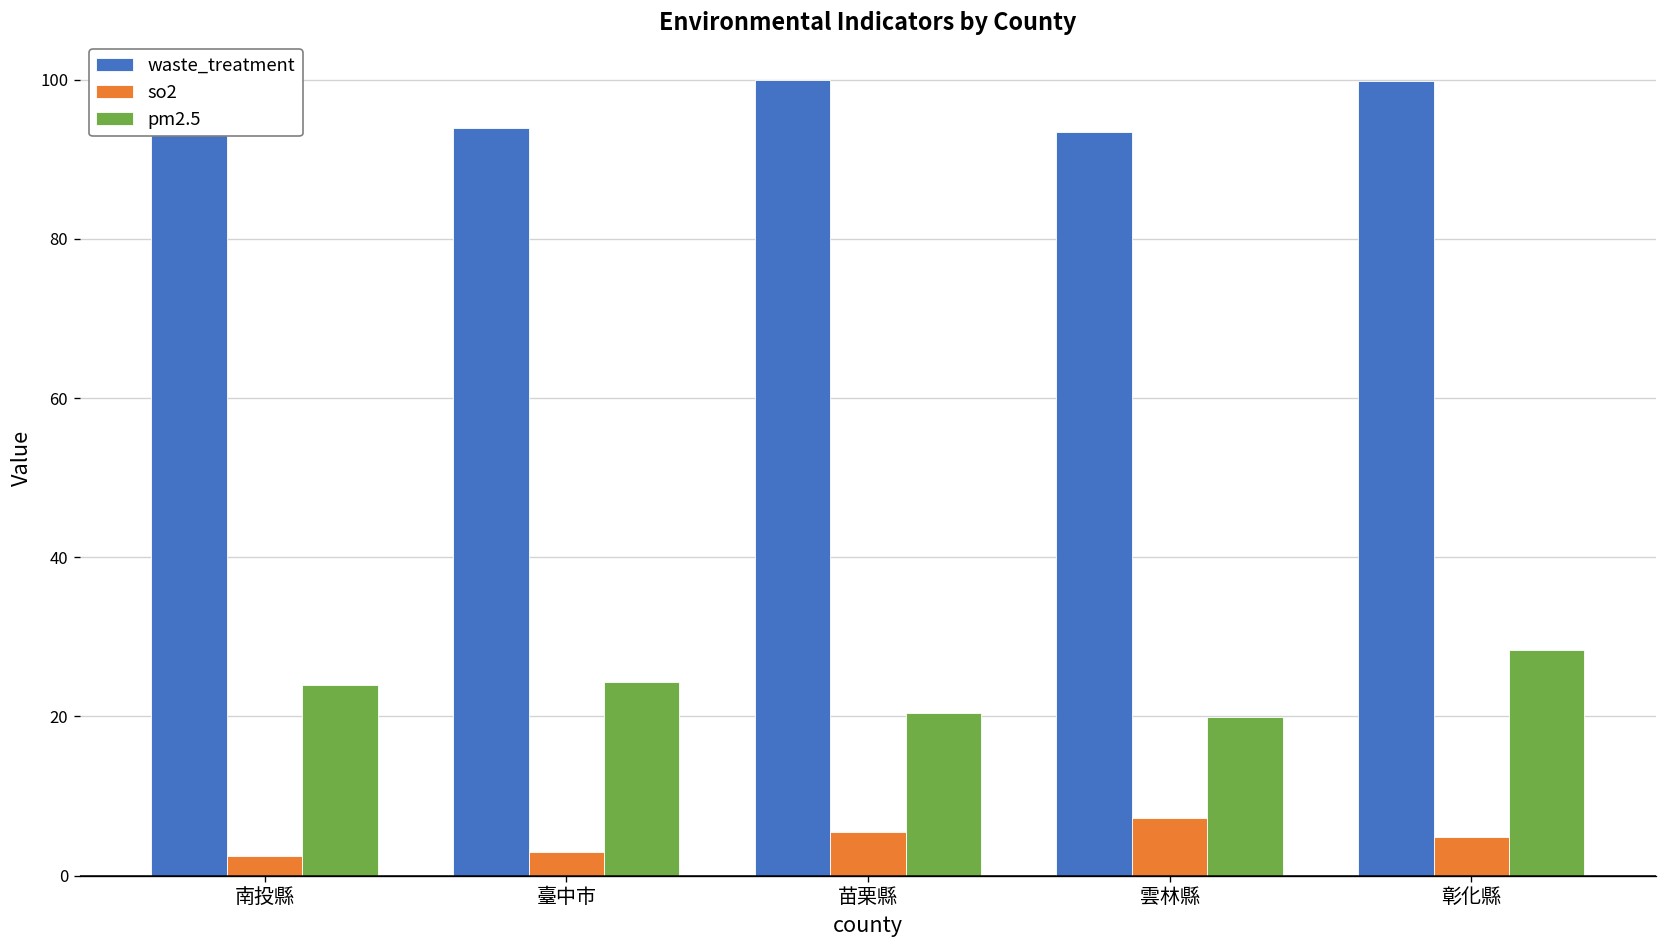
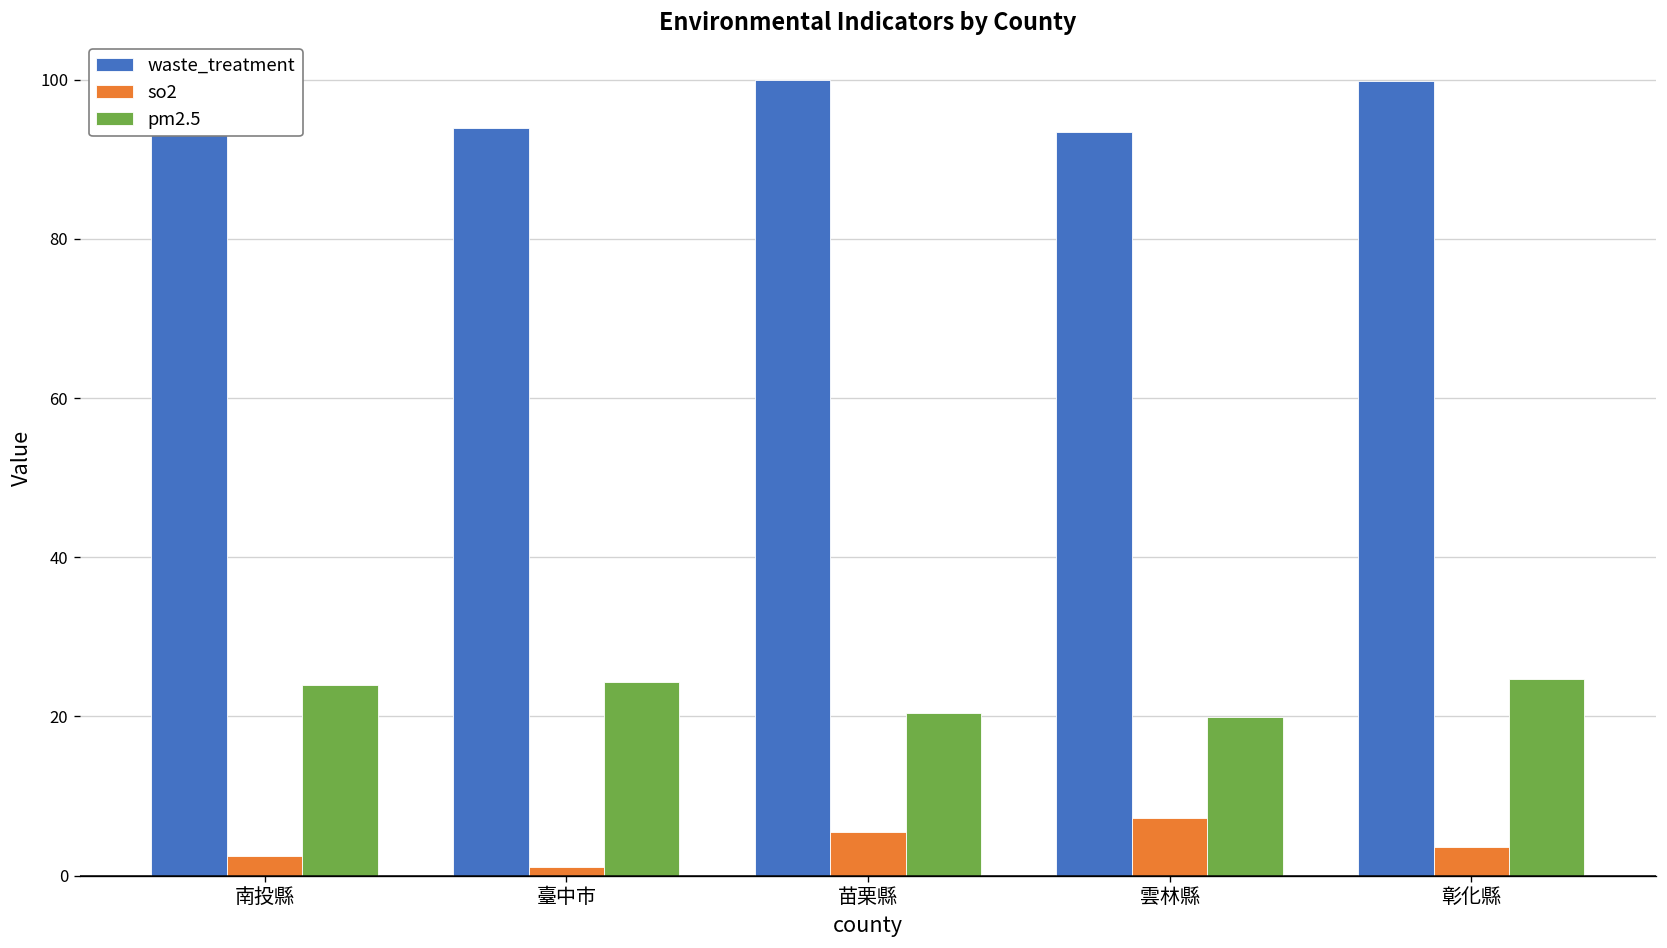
  {
    "waste_treatment": {
      "臺中市": 94,
      "苗栗縣": 100,
      "雲林縣": 93,
      "彰化縣": 100
    },
    "so2": {
      "南投縣": 2,
-     "臺中市": 3,
+     "臺中市": 1,
      "苗栗縣": 5,
      "雲林縣": 7,
-     "彰化縣": 5
+     "彰化縣": 4
    },
    "pm2.5": {
      "南投縣": 24,
      "臺中市": 24,
      "苗栗縣": 20,
      "雲林縣": 20,
-     "彰化縣": 28
+     "彰化縣": 25
    }
  }
